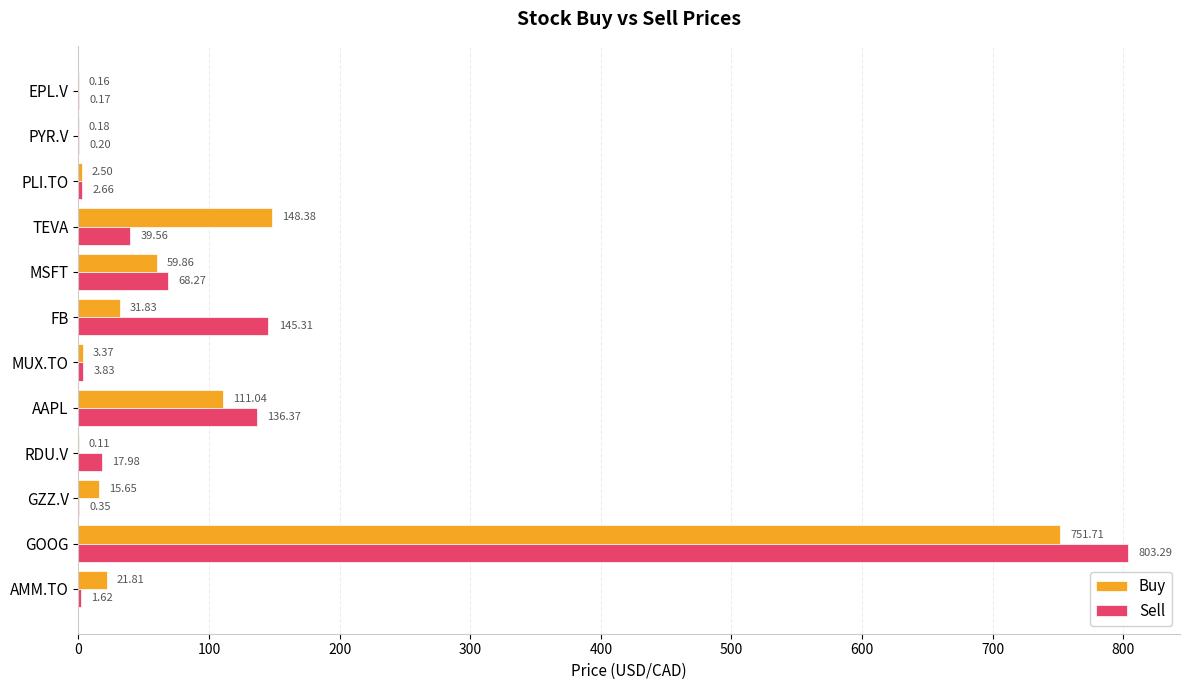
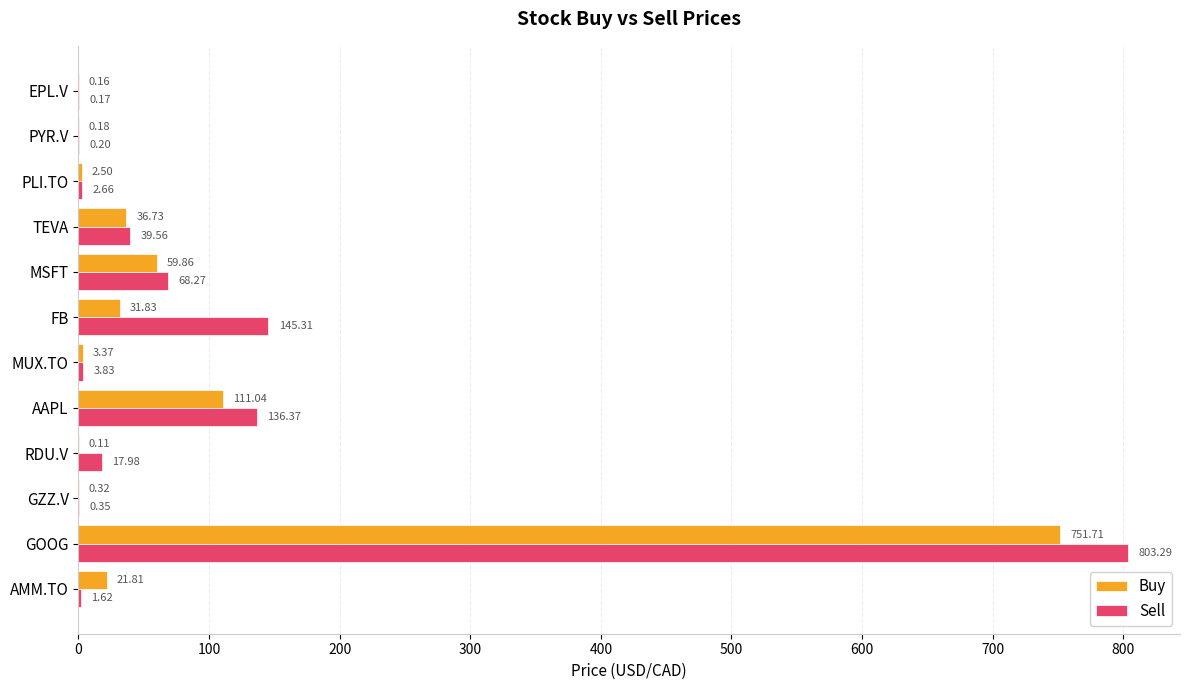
  {
    "Buy": {
      "EPL.V": 0.16,
      "PYR.V": 0.18,
      "PLI.TO": 2.50,
-     "TEVA": 148.38,
+     "TEVA": 36.73,
      "MSFT": 59.86,
      "FB": 31.83,
      "MUX.TO": 3.37,
      "AAPL": 111.04,
      "RDU.V": 0.11,
-     "GZZ.V": 15.65,
+     "GZZ.V": 0.32,
      "GOOG": 751.71,
      "AMM.TO": 21.81
    },
    "Sell": {
      "EPL.V": 0.17,
      "PYR.V": 0.20,
      "PLI.TO": 2.66,
      "TEVA": 39.56,
      "MSFT": 68.27,
      "FB": 145.31,
      "MUX.TO": 3.83,
      "AAPL": 136.37,
      "RDU.V": 17.98,
      "GZZ.V": 0.35,
      "GOOG": 803.29,
      "AMM.TO": 1.62
    }
  }
